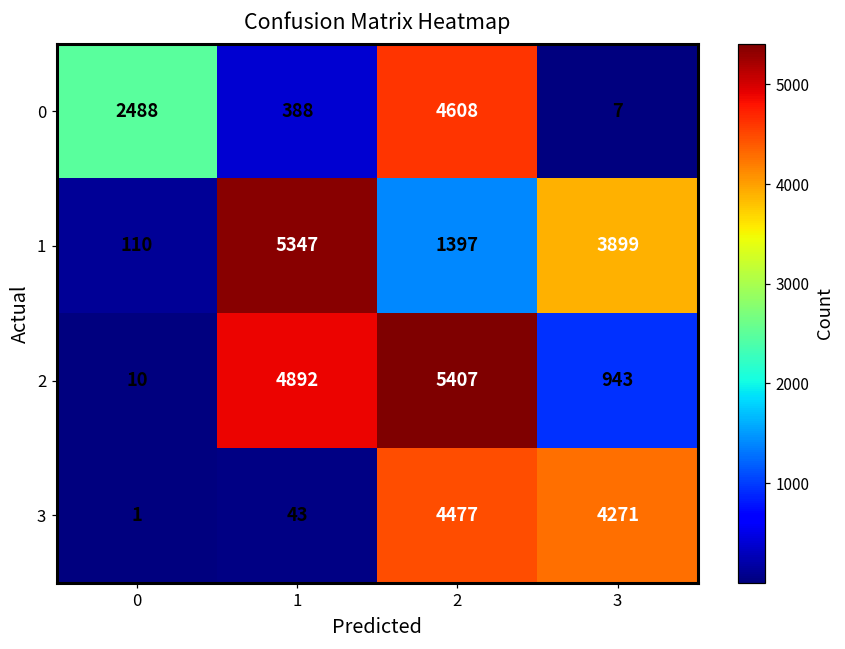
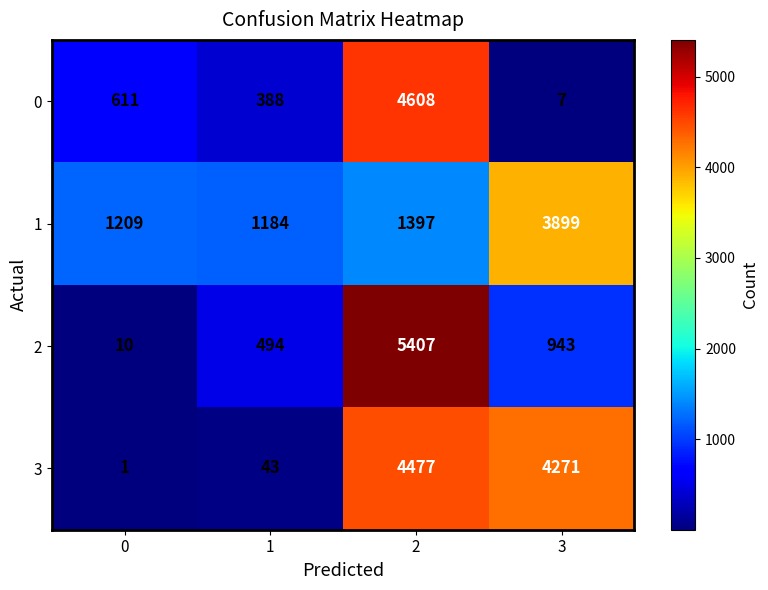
  {
    "0": {
-     "0": 2488,
+     "0": 611,
      "1": 388,
      "2": 4608,
      "3": 7
    },
    "1": {
-     "0": 110,
-     "1": 5347,
+     "0": 1209,
+     "1": 1184,
      "2": 1397,
      "3": 3899
    },
    "2": {
      "0": 10,
-     "1": 4892,
+     "1": 494,
      "2": 5407,
      "3": 943
    },
    "3": {
      "0": 1,
      "1": 43,
      "2": 4477,
      "3": 4271
    }
  }
